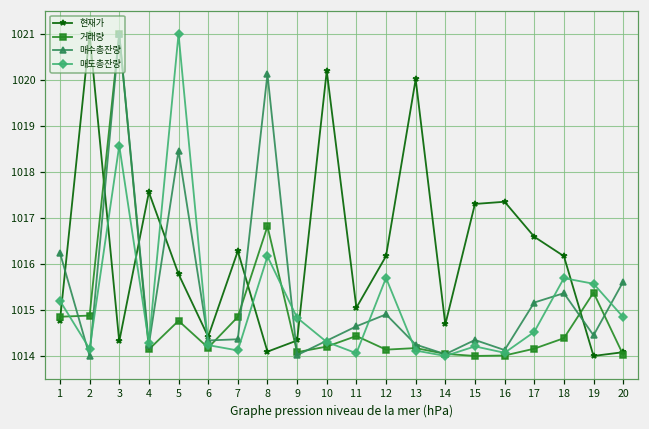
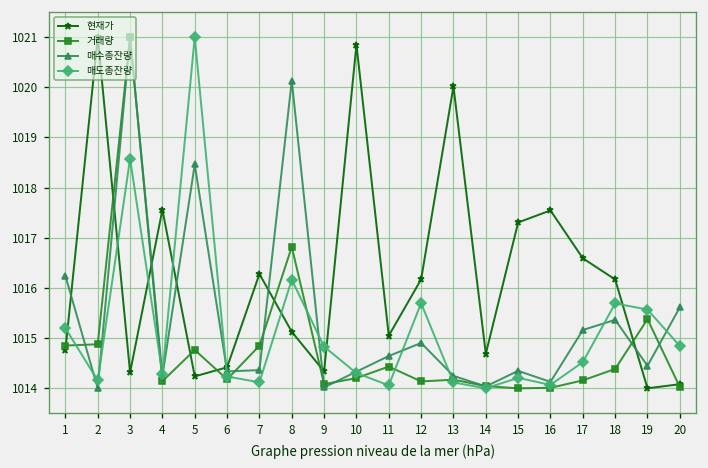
  {
    "현재가": {
      "1": 1014.8,
      "3": 1014.3,
      "4": 1017.6,
-     "5": 1015.8,
+     "5": 1014.2,
      "6": 1014.4,
      "7": 1016.3,
-     "8": 1014.1,
+     "8": 1015.1,
      "9": 1014.3,
-     "10": 1020.2,
+     "10": 1020.8,
      "11": 1015.0,
      "12": 1016.2,
      "13": 1020.0,
      "14": 1014.7,
      "15": 1017.3,
-     "16": 1017.4,
+     "16": 1017.5,
      "17": 1016.6,
      "18": 1016.2,
      "19": 1014.0
    }
  }
